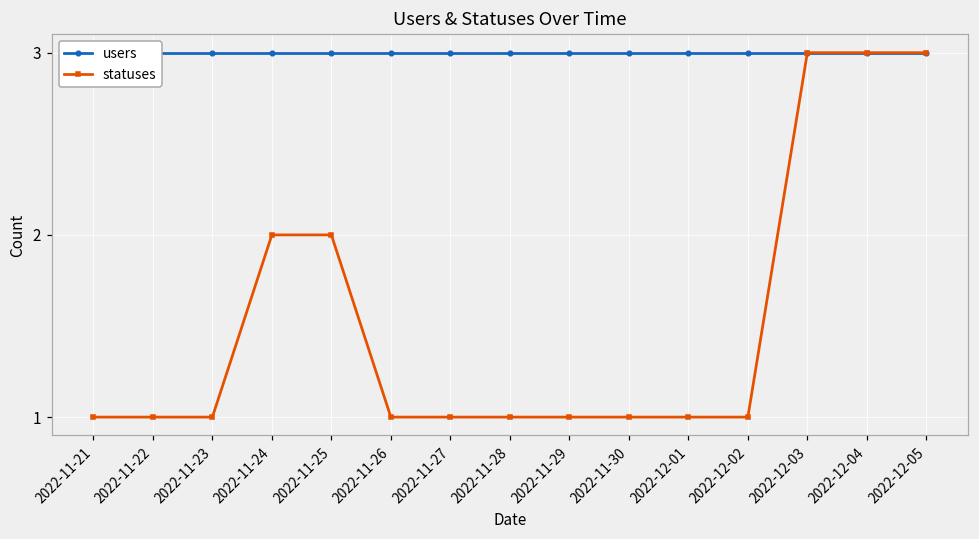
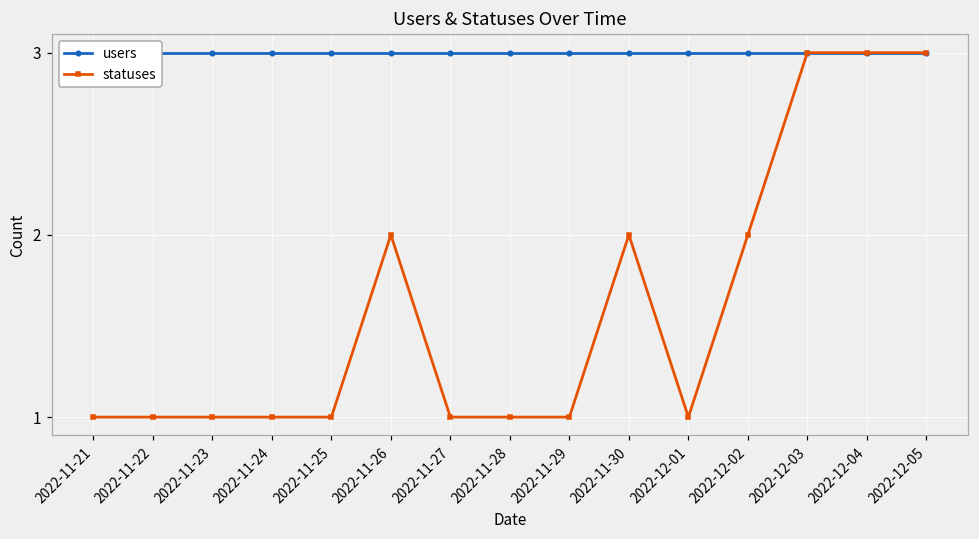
  {
    "users": {
      "2022-11-23": 3,
      "2022-11-24": 3,
      "2022-11-25": 3,
      "2022-11-26": 3,
      "2022-11-27": 3,
      "2022-11-28": 3,
      "2022-11-29": 3,
      "2022-11-30": 3,
      "2022-12-01": 3,
      "2022-12-02": 3
    },
    "statuses": {
      "2022-11-21": 1,
      "2022-11-22": 1,
      "2022-11-23": 1,
-     "2022-11-24": 2,
-     "2022-11-25": 2,
-     "2022-11-26": 1,
+     "2022-11-24": 1,
+     "2022-11-25": 1,
+     "2022-11-26": 2,
      "2022-11-27": 1,
      "2022-11-28": 1,
      "2022-11-29": 1,
-     "2022-11-30": 1,
+     "2022-11-30": 2,
      "2022-12-01": 1,
-     "2022-12-02": 1
+     "2022-12-02": 2
    }
  }
